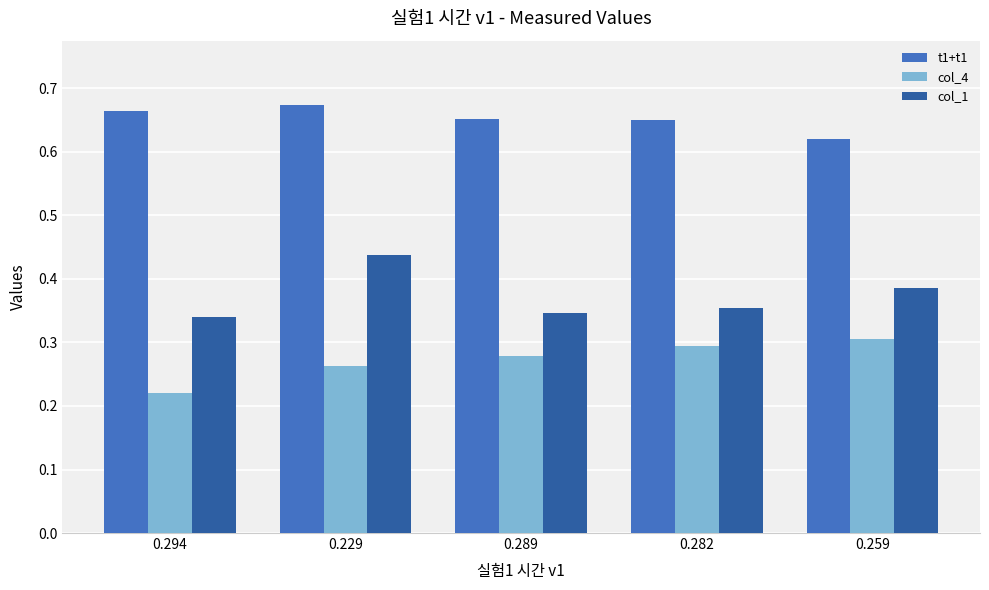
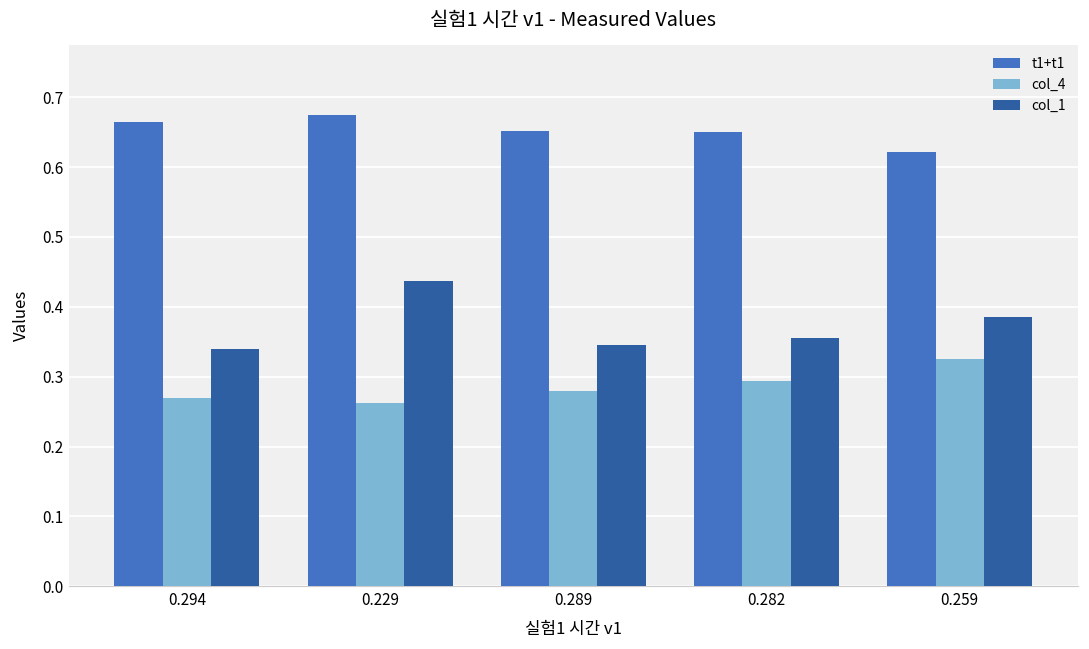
  {
    "col_4": {
-     "0.294": 0.22,
+     "0.294": 0.27,
      "0.229": 0.26,
      "0.289": 0.28,
      "0.282": 0.29,
-     "0.259": 0.31
+     "0.259": 0.33
    }
  }
